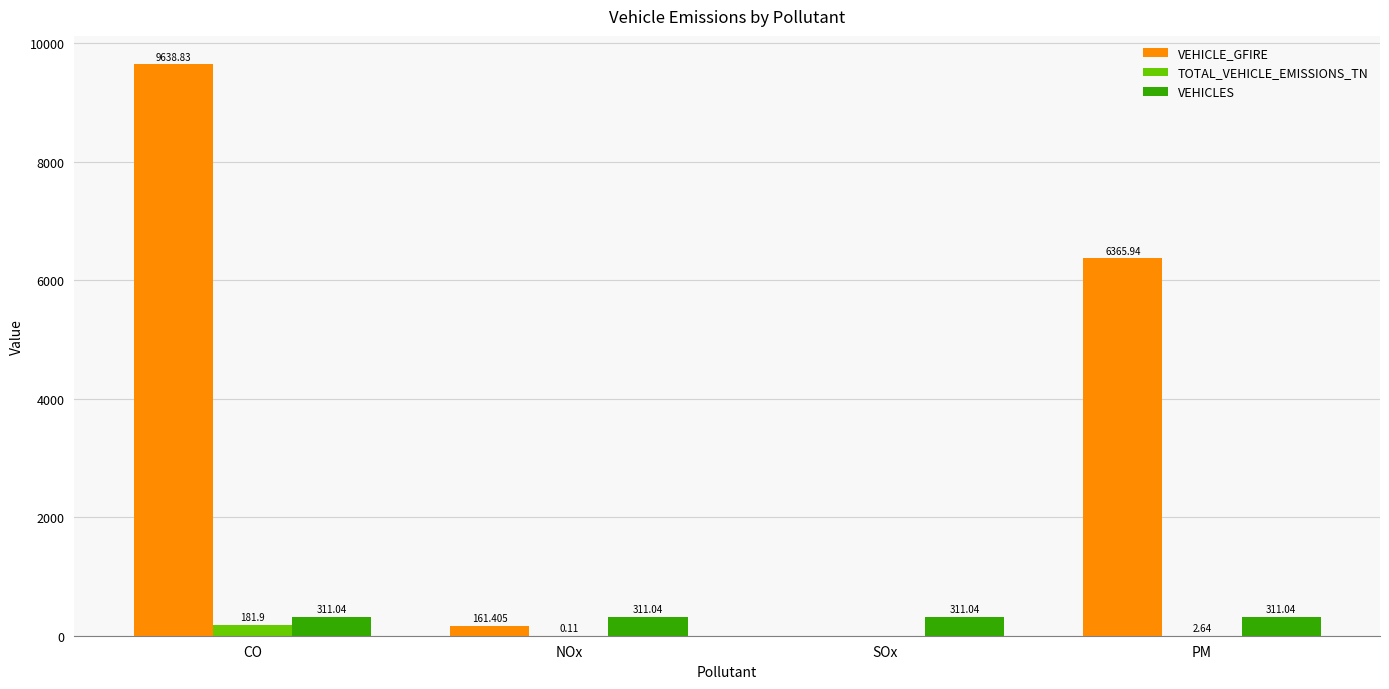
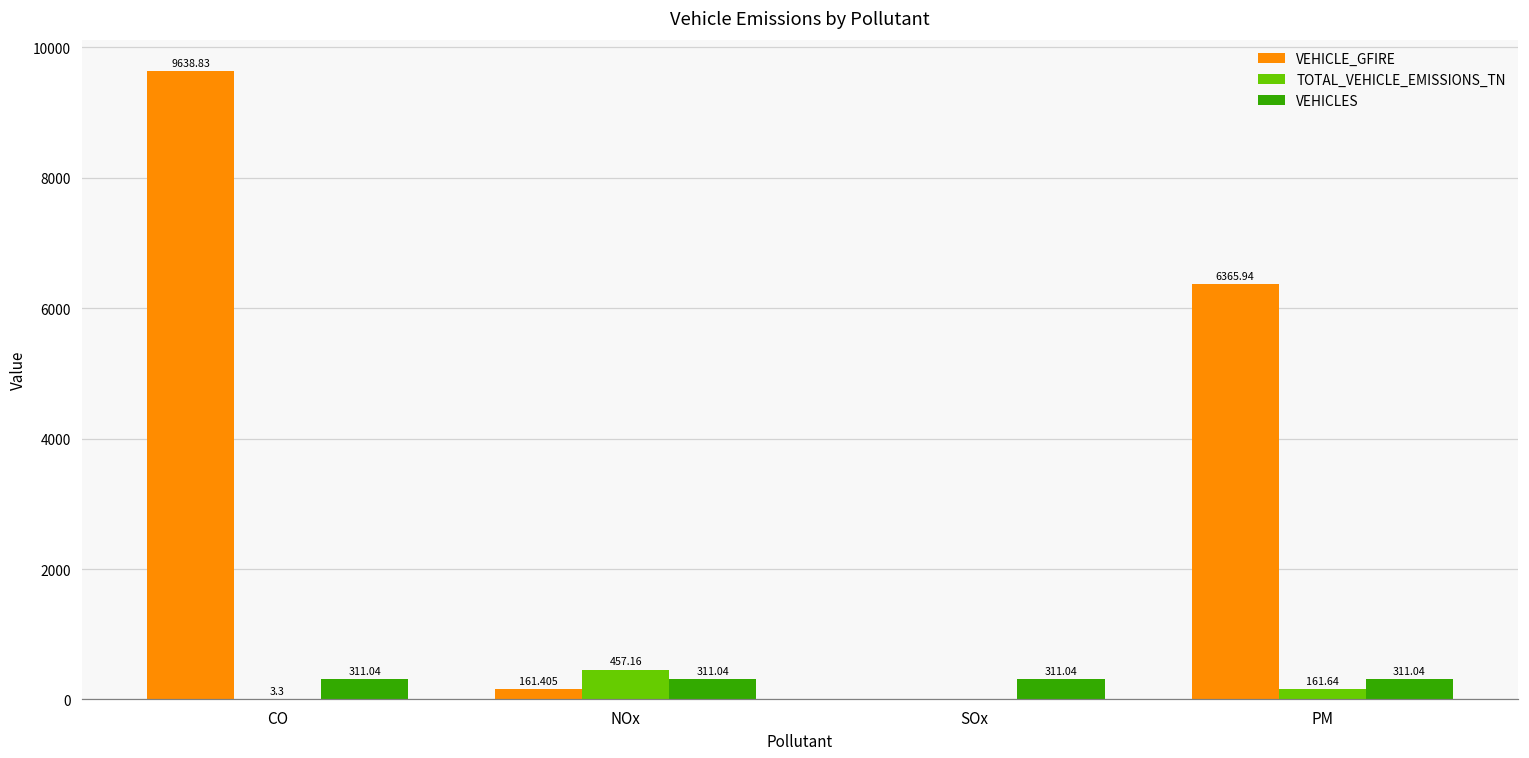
  {
    "VEHICLE_GFIRE": {
      "CO": 9638.83,
      "NOx": 161.405,
      "PM": 6365.94
    },
    "TOTAL_VEHICLE_EMISSIONS_TN": {
-     "CO": 181.9,
-     "NOx": 0.11,
-     "PM": 2.64
+     "CO": 3.3,
+     "NOx": 457.16,
+     "PM": 161.64
    },
    "VEHICLES": {
      "CO": 311.04,
      "NOx": 311.04,
      "SOx": 311.04,
      "PM": 311.04
    }
  }
